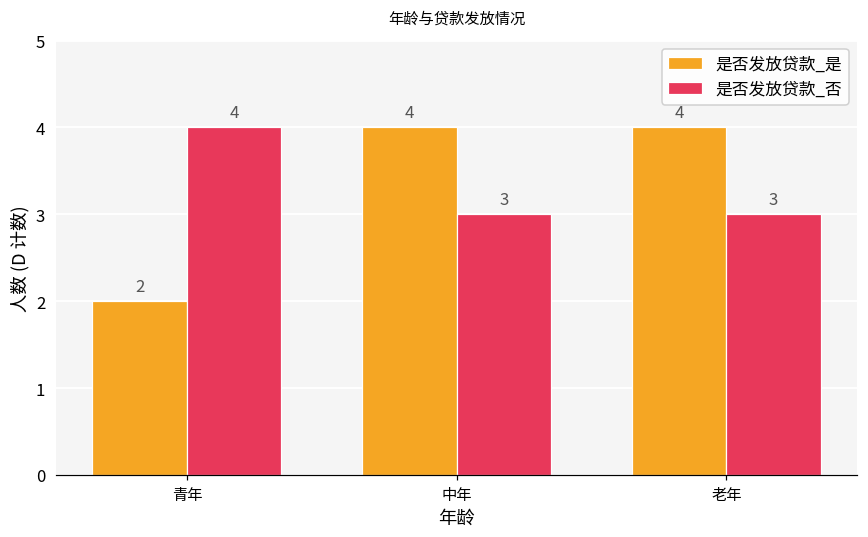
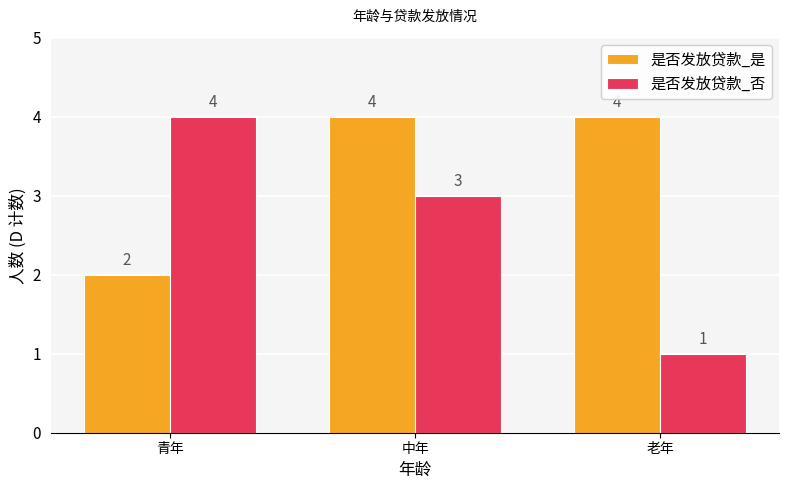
  {
    "是否发放贷款_是": {
      "青年": 2,
      "中年": 4
    },
    "是否发放贷款_否": {
      "青年": 4,
      "中年": 3,
-     "老年": 3
+     "老年": 1
    }
  }
